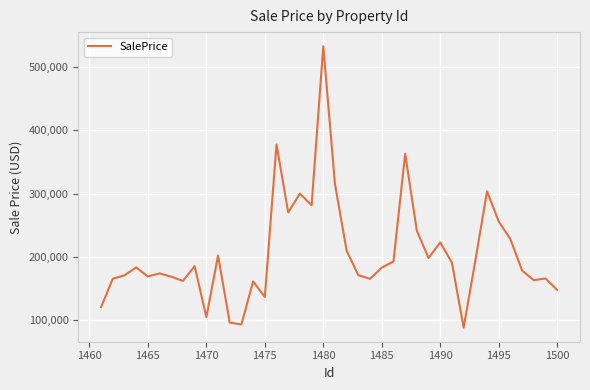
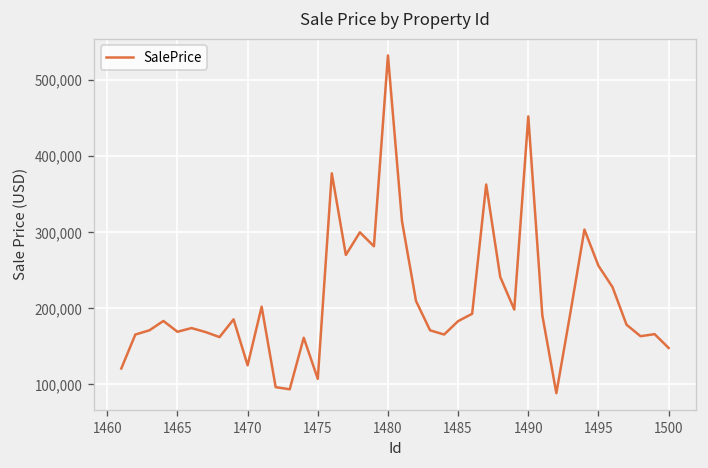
  {
    "1465": "170,000",
-   "1470": "100,000",
-   "1475": "140,000",
+   "1470": "130,000",
+   "1475": "110,000",
    "1480": "530,000",
    "1485": "180,000",
-   "1490": "220,000",
+   "1490": "450,000",
    "1495": "260,000",
    "1500": "150,000"
  }
